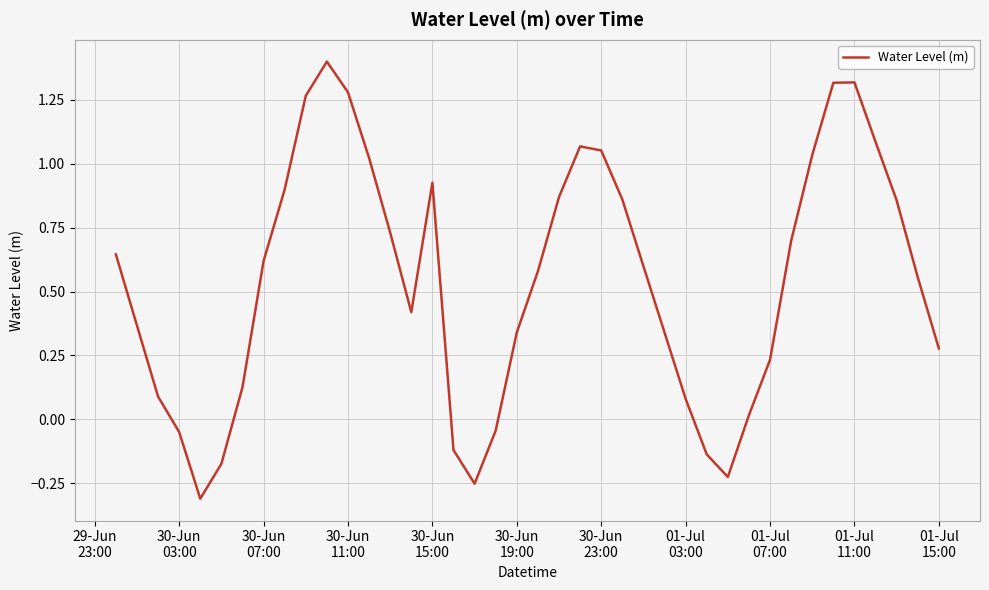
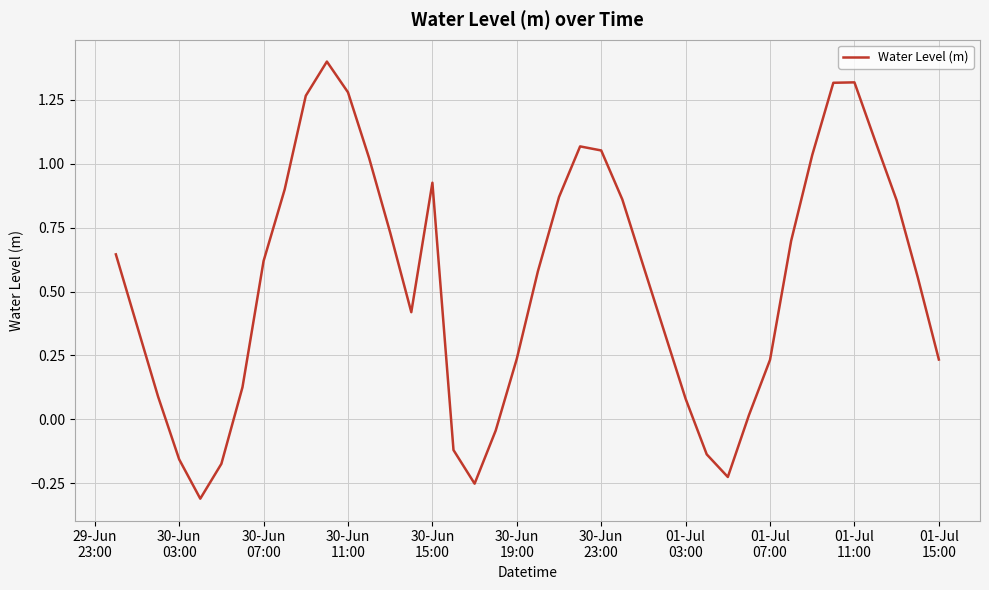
  {
-   "30-Jun 03:00": -0.05,
+   "30-Jun 03:00": -0.16,
    "30-Jun 07:00": 0.62,
    "30-Jun 11:00": 1.28,
    "30-Jun 15:00": 0.93,
-   "30-Jun 19:00": 0.34,
+   "30-Jun 19:00": 0.24,
    "30-Jun 23:00": 1.05,
    "01-Jul 03:00": 0.08,
    "01-Jul 07:00": 0.23,
    "01-Jul 11:00": 1.32,
-   "01-Jul 15:00": 0.28
+   "01-Jul 15:00": 0.23
  }
